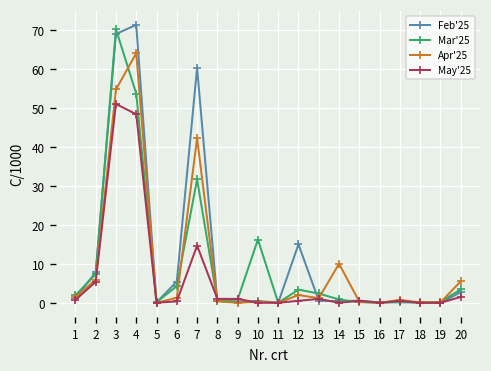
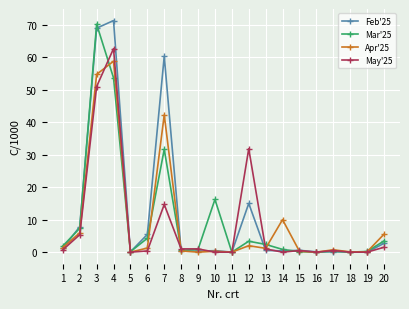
  {
    "Feb'25": {
      "3": 69,
      "4": 71,
      "6": 5,
      "7": 60,
      "12": 15
    },
    "Mar'25": {
      "3": 70,
      "4": 54,
      "6": 4,
      "7": 32,
      "10": 16,
      "12": 3,
      "13": 2
    },
    "Apr'25": {
      "3": 55,
-     "4": 64,
+     "4": 59,
      "6": 1,
      "7": 42,
      "12": 2,
      "14": 10,
      "20": 6
    },
    "May'25": {
      "3": 51,
-     "4": 48,
+     "4": 63,
      "6": 0,
      "7": 15,
-     "12": 0,
+     "12": 32,
      "20": 1
    }
  }
